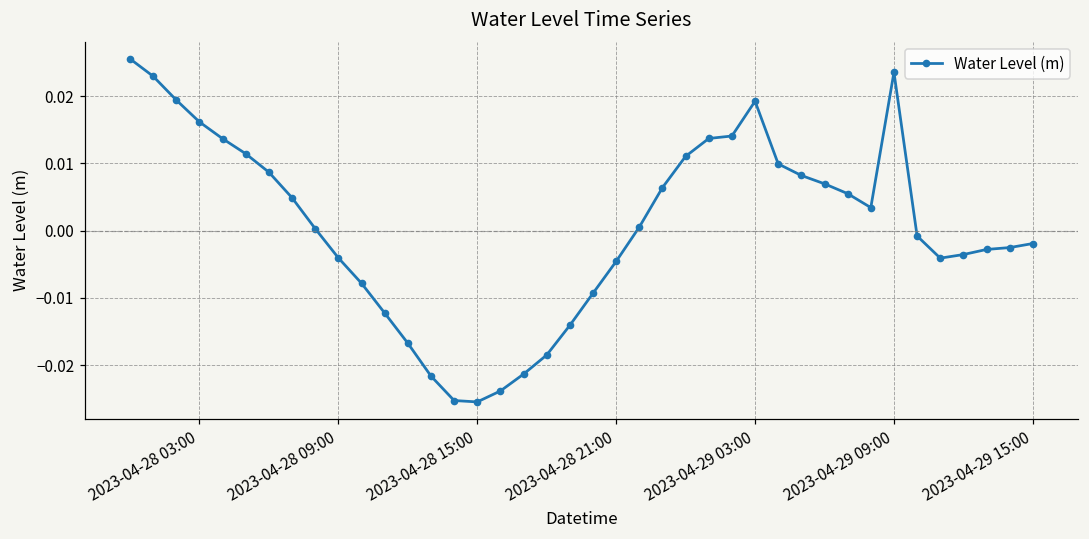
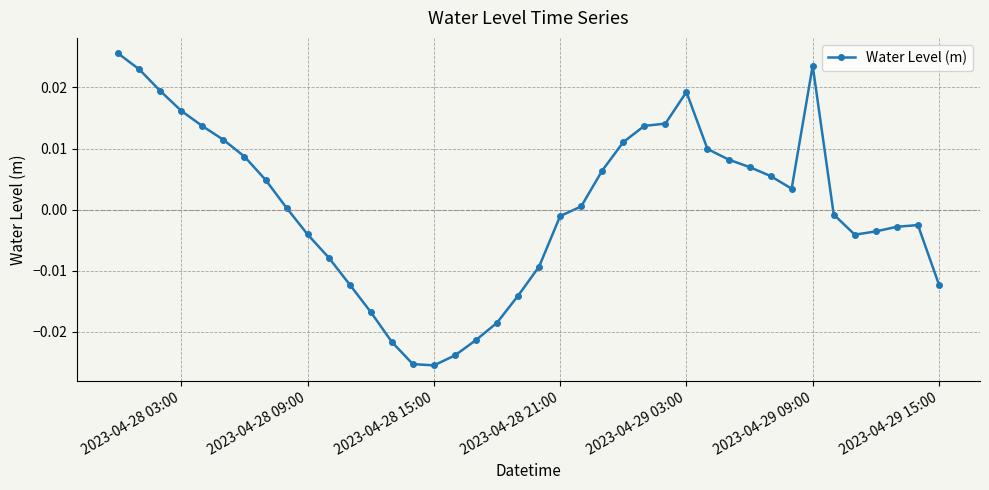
  {
    "2023-04-28 03:00": 0.016,
    "2023-04-28 09:00": -0.004,
    "2023-04-28 15:00": -0.025,
-   "2023-04-28 21:00": -0.005,
+   "2023-04-28 21:00": -0.001,
    "2023-04-29 03:00": 0.019,
    "2023-04-29 09:00": 0.024,
-   "2023-04-29 15:00": -0.002
+   "2023-04-29 15:00": -0.012
  }
